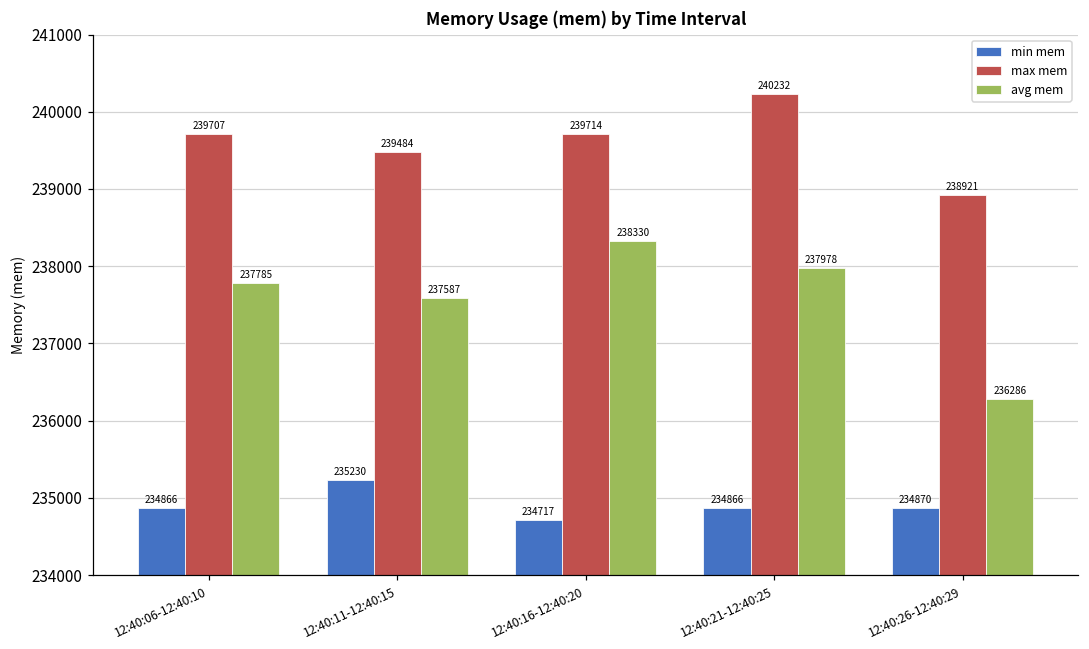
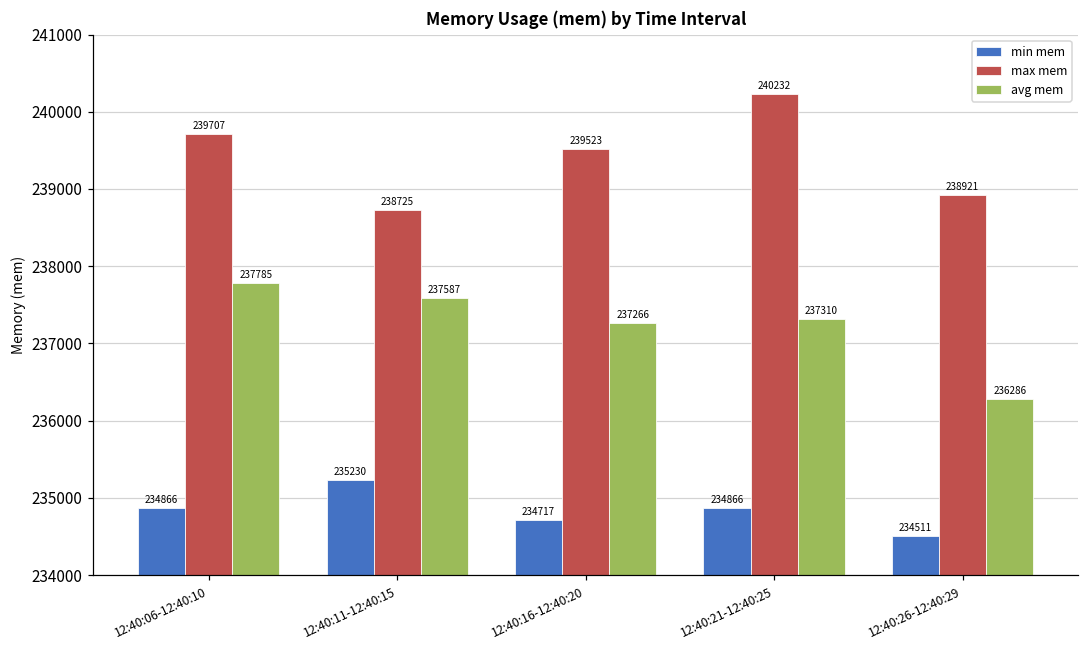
  {
    "min mem": {
      "12:40:06-12:40:10": 234866,
      "12:40:11-12:40:15": 235230,
      "12:40:16-12:40:20": 234717,
      "12:40:21-12:40:25": 234866,
-     "12:40:26-12:40:29": 234870
+     "12:40:26-12:40:29": 234511
    },
    "max mem": {
      "12:40:06-12:40:10": 239707,
-     "12:40:11-12:40:15": 239484,
-     "12:40:16-12:40:20": 239714,
+     "12:40:11-12:40:15": 238725,
+     "12:40:16-12:40:20": 239523,
      "12:40:21-12:40:25": 240232,
      "12:40:26-12:40:29": 238921
    },
    "avg mem": {
      "12:40:06-12:40:10": 237785,
      "12:40:11-12:40:15": 237587,
-     "12:40:16-12:40:20": 238330,
-     "12:40:21-12:40:25": 237978,
+     "12:40:16-12:40:20": 237266,
+     "12:40:21-12:40:25": 237310,
      "12:40:26-12:40:29": 236286
    }
  }
